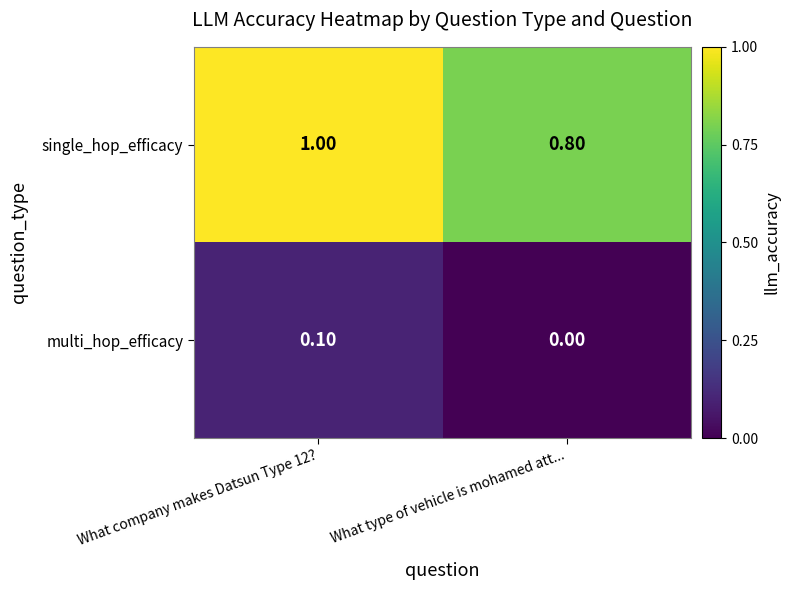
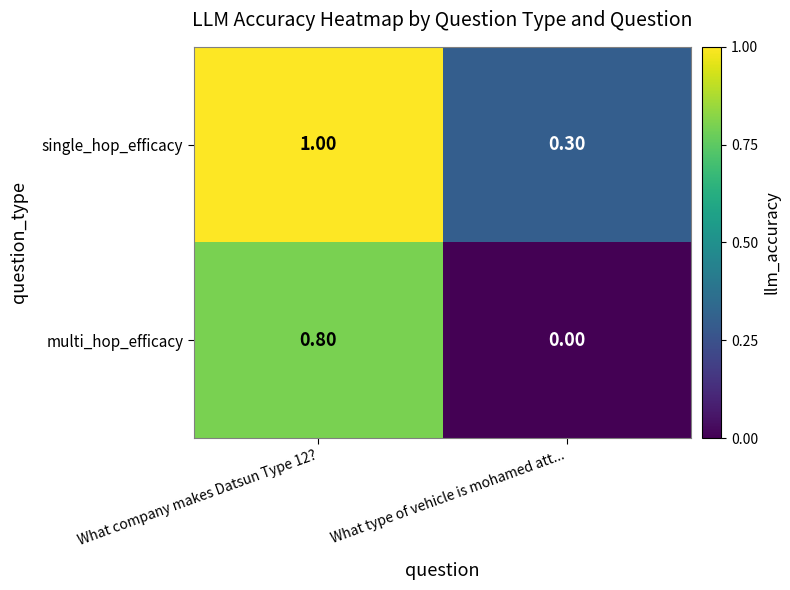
  {
    "single_hop_efficacy": {
      "What company makes Datsun Type 12?": 1.00,
-     "What type of vehicle is mohamed att...": 0.80
+     "What type of vehicle is mohamed att...": 0.30
    },
    "multi_hop_efficacy": {
-     "What company makes Datsun Type 12?": 0.10,
+     "What company makes Datsun Type 12?": 0.80,
      "What type of vehicle is mohamed att...": 0.00
    }
  }
